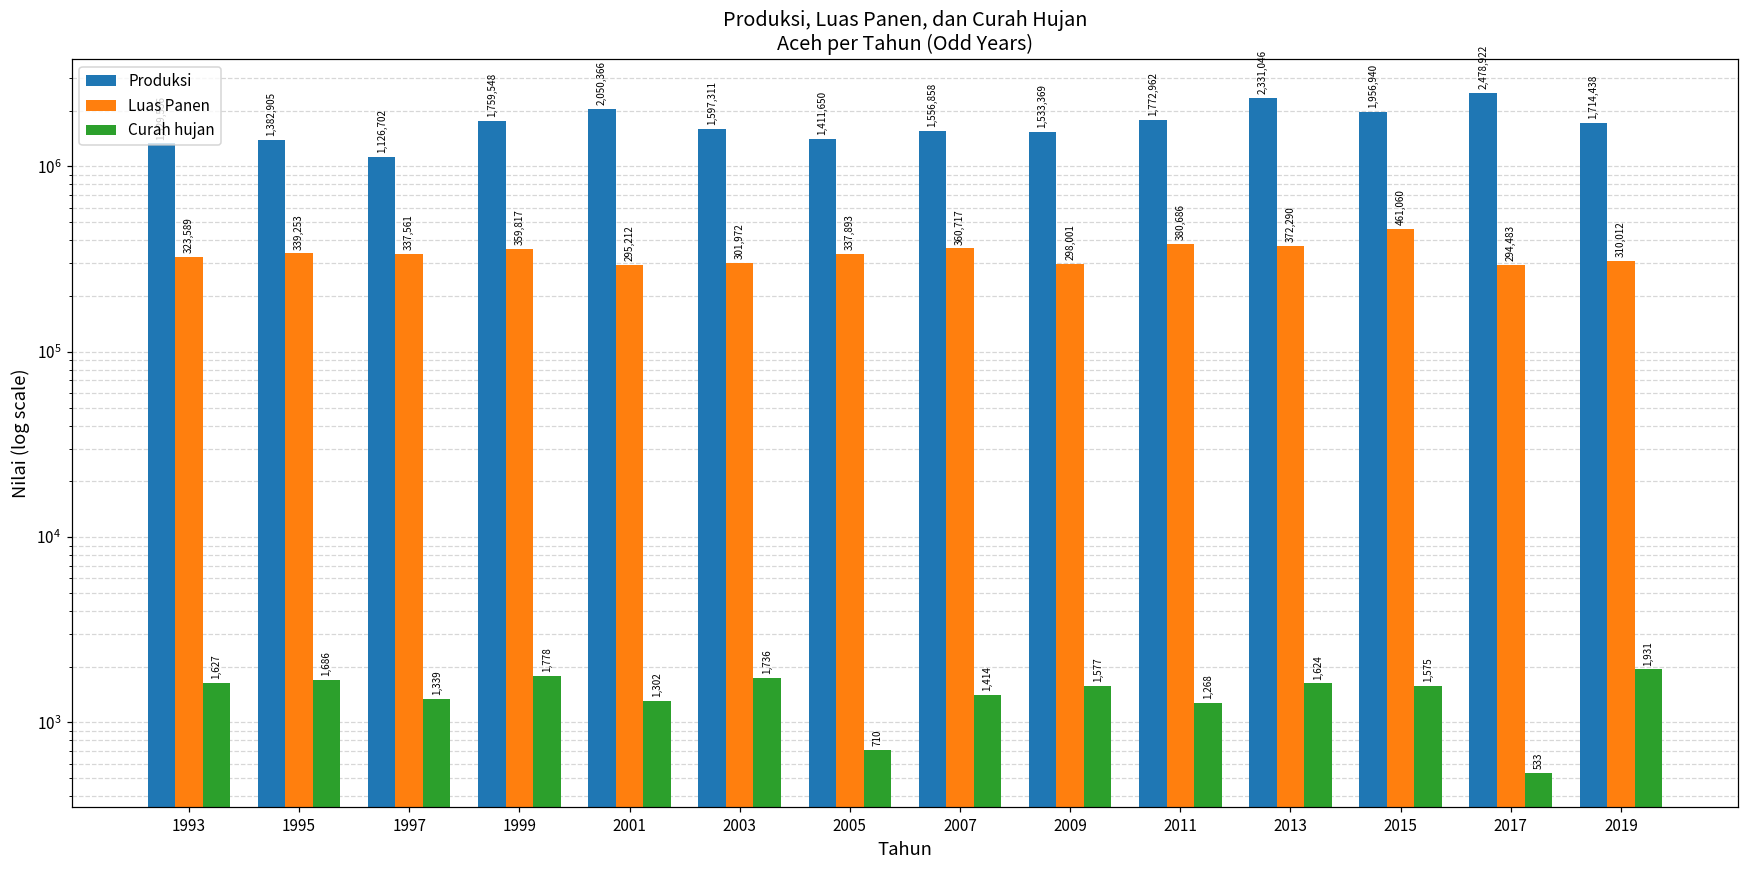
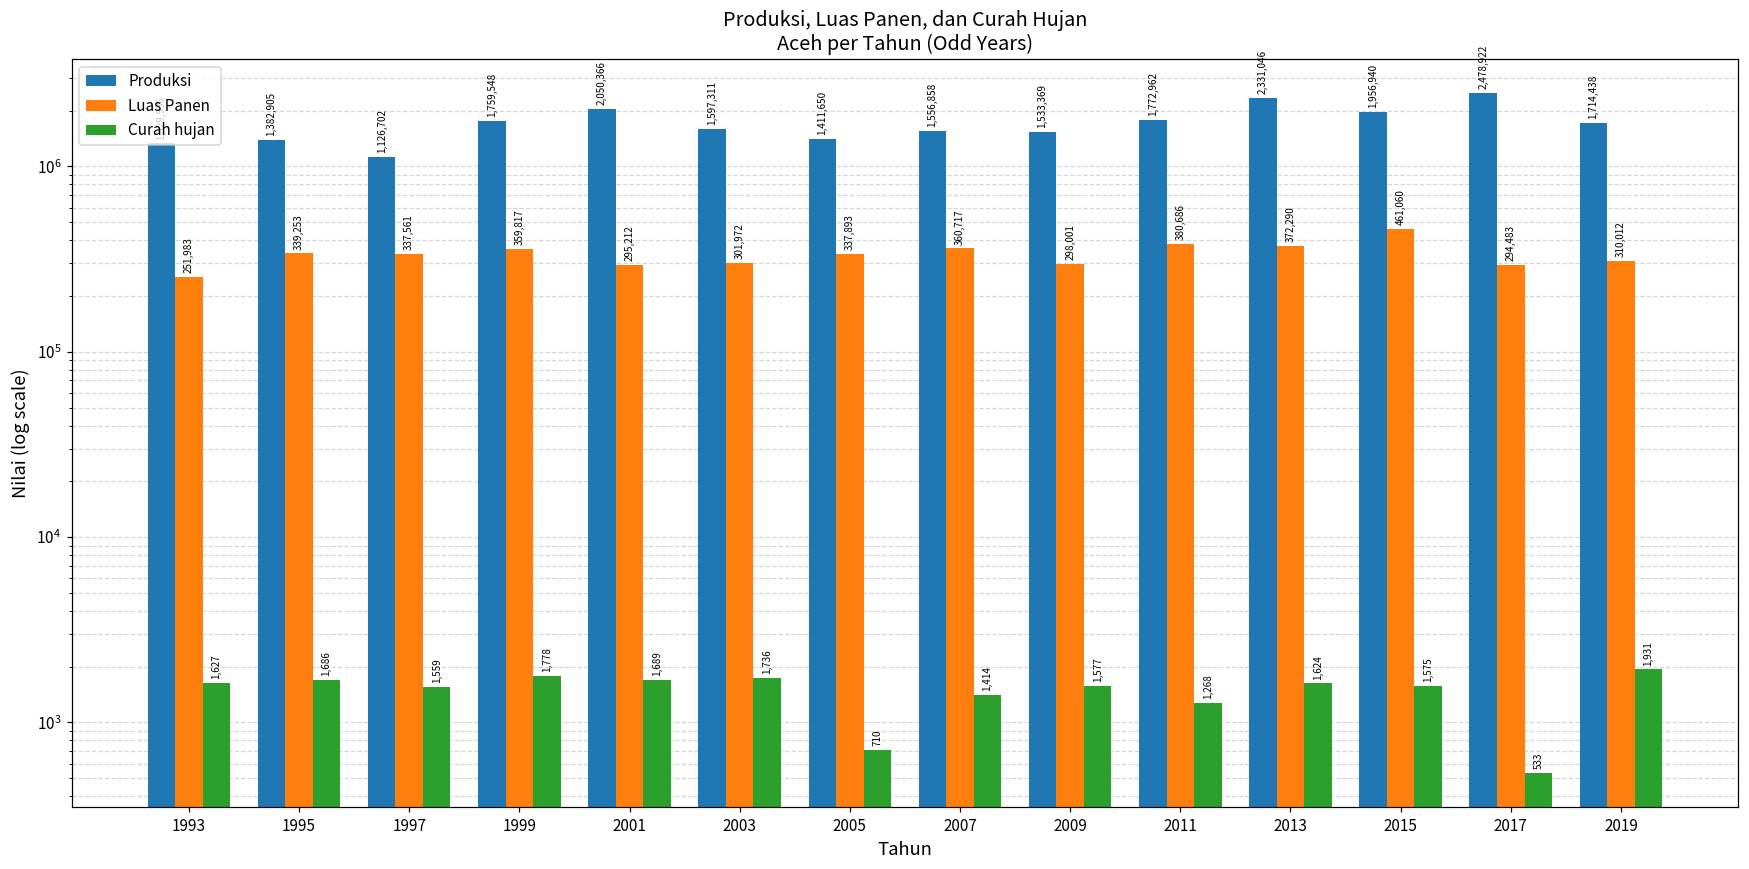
  {
    "Produksi": {
      "1995": "1,382,905",
      "1997": "1,126,702",
      "1999": "1,759,548",
      "2001": "2,050,366",
      "2003": "1,597,311",
      "2005": "1,411,650",
      "2007": "1,556,858",
      "2009": "1,533,369",
      "2011": "1,772,962",
      "2013": "2,331,046",
      "2015": "1,956,940",
      "2017": "2,478,922",
      "2019": "1,714,438"
    },
    "Luas Panen": {
-     "1993": "323,589",
+     "1993": "251,983",
      "1995": "339,253",
      "1997": "337,561",
      "1999": "359,817",
      "2001": "295,212",
      "2003": "301,972",
      "2005": "337,893",
      "2007": "360,717",
      "2009": "298,001",
      "2011": "380,686",
      "2013": "372,290",
      "2015": "461,060",
      "2017": "294,483",
      "2019": "310,012"
    },
    "Curah hujan": {
      "1993": "1,627",
      "1995": "1,686",
-     "1997": "1,339",
+     "1997": "1,559",
      "1999": "1,778",
-     "2001": "1,302",
+     "2001": "1,689",
      "2003": "1,736",
      "2005": "710",
      "2007": "1,414",
      "2009": "1,577",
      "2011": "1,268",
      "2013": "1,624",
      "2015": "1,575",
      "2017": "533",
      "2019": "1,931"
    }
  }
